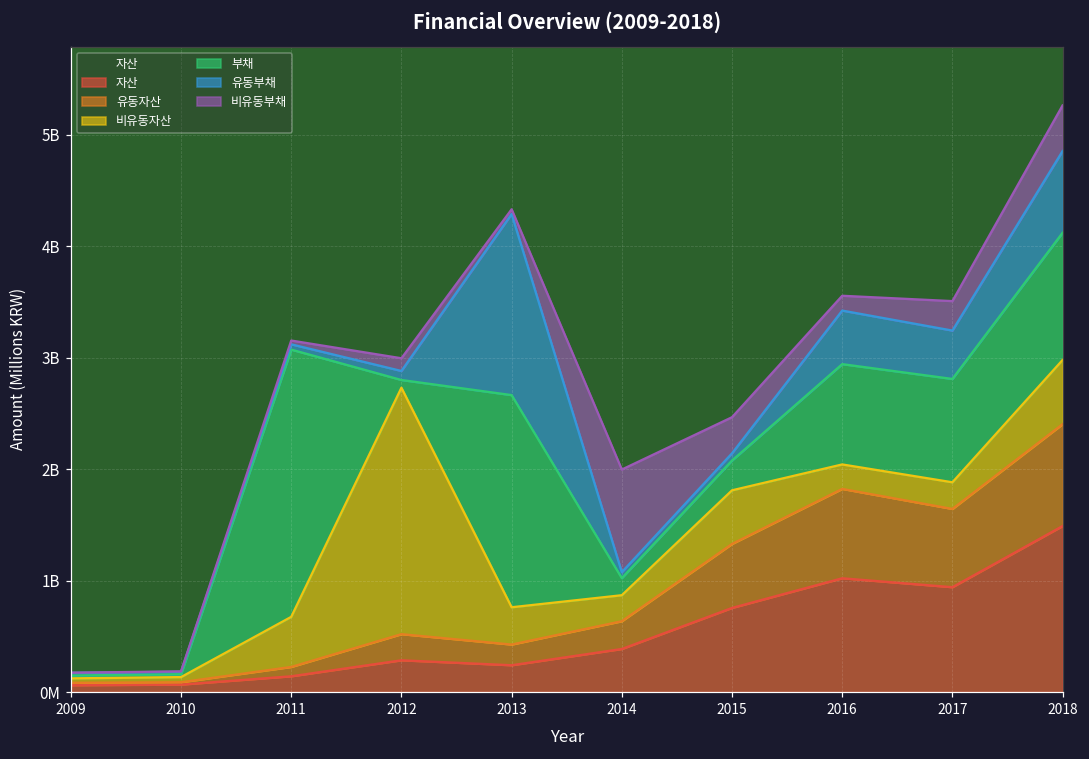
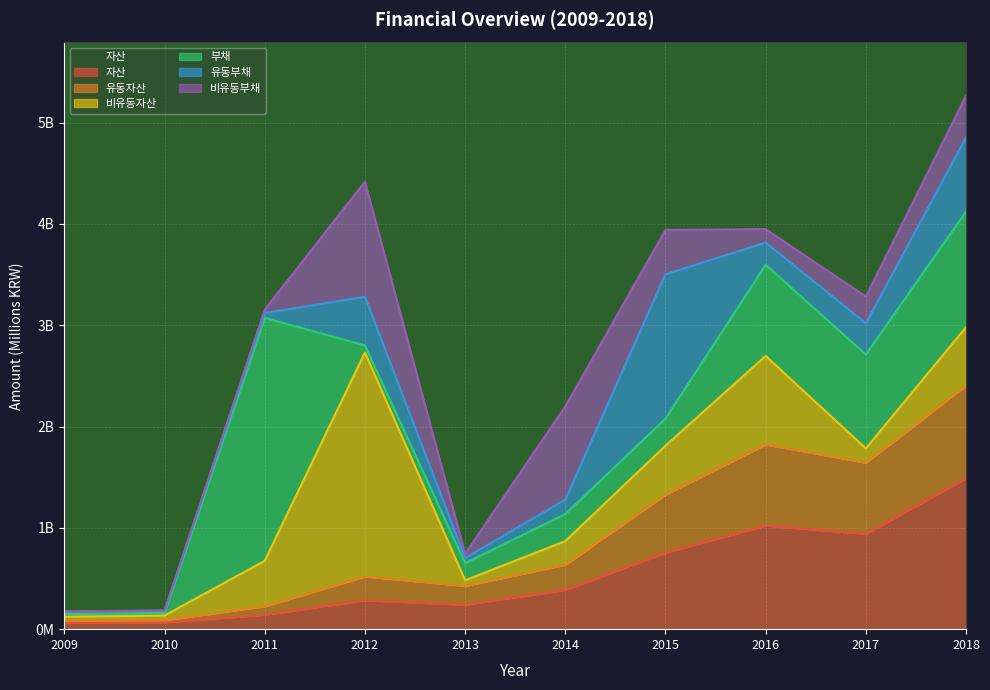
  {
    "비유동자산": {
      "2009": 40000000,
      "2011": 450000000,
      "2012": 2210000000,
-     "2013": 330000000,
+     "2013": 60000000,
      "2014": 230000000,
      "2015": 480000000,
-     "2016": 220000000,
-     "2017": 240000000,
+     "2016": 870000000,
+     "2017": 140000000,
      "2018": 580000000
    },
    "부채": {
      "2011": 2400000000,
      "2012": 70000000,
-     "2013": 1900000000,
-     "2014": 150000000,
+     "2013": 170000000,
+     "2014": 270000000,
      "2015": 270000000,
      "2016": 900000000,
      "2017": 930000000,
      "2018": 1140000000
    },
    "유동부채": {
      "2011": 50000000,
-     "2012": 80000000,
-     "2013": 1630000000,
-     "2014": 50000000,
-     "2015": 60000000,
-     "2016": 480000000,
-     "2017": 430000000,
+     "2012": 480000000,
+     "2013": 50000000,
+     "2014": 140000000,
+     "2015": 1430000000,
+     "2016": 220000000,
+     "2017": 310000000,
      "2018": 730000000
    },
    "비유동부채": {
      "2011": 30000000,
-     "2012": 110000000,
+     "2012": 1130000000,
      "2013": 40000000,
      "2014": 920000000,
-     "2015": 320000000,
+     "2015": 440000000,
      "2016": 130000000,
      "2017": 260000000,
      "2018": 410000000
    }
  }
